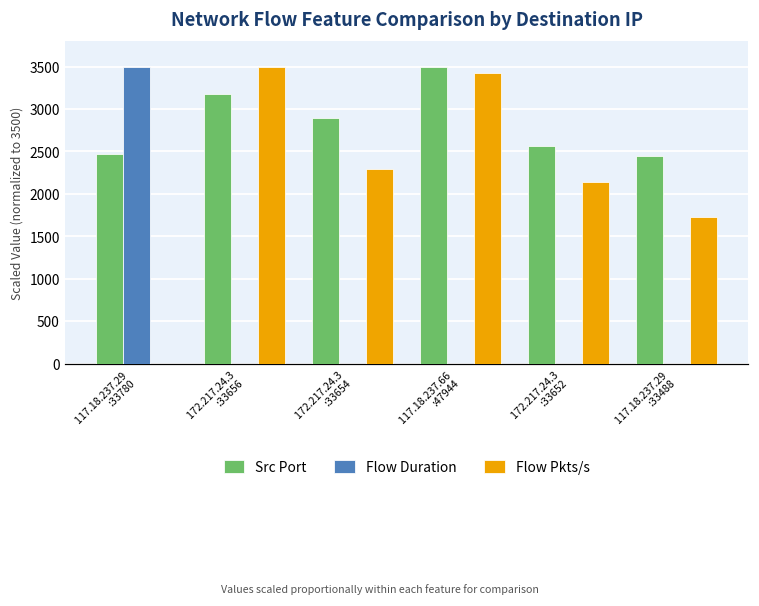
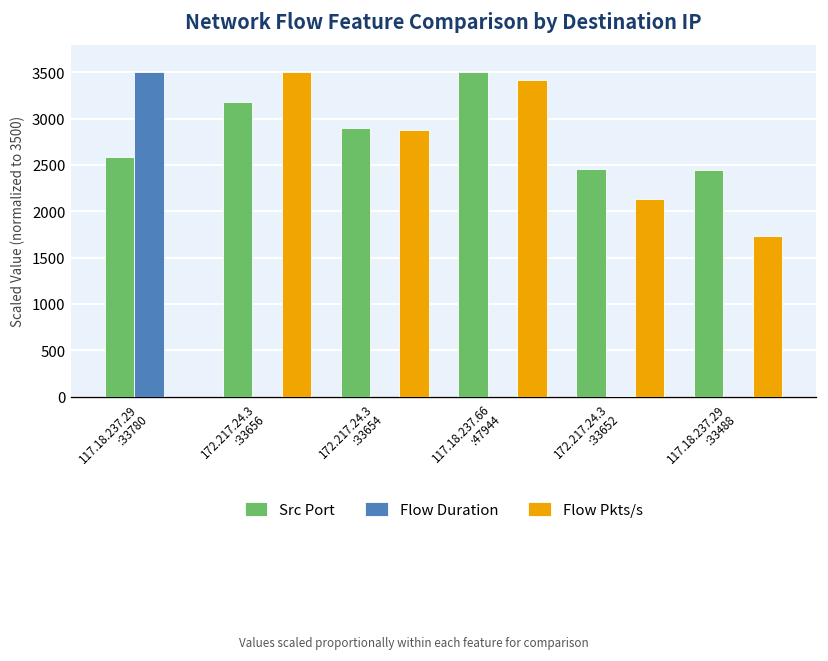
  {
    "Src Port": {
-     "117.18.237.29 :33780": 2500,
+     "117.18.237.29 :33780": 2600,
      "172.217.24.3 :33656": 3200,
      "172.217.24.3 :33654": 2900,
      "117.18.237.66 :47944": 3500,
-     "172.217.24.3 :33652": 2600,
+     "172.217.24.3 :33652": 2500,
      "117.18.237.29 :33488": 2400
    },
    "Flow Duration": {
      "117.18.237.29 :33780": 3500
    },
    "Flow Pkts/s": {
      "172.217.24.3 :33656": 3500,
-     "172.217.24.3 :33654": 2300,
+     "172.217.24.3 :33654": 2900,
      "117.18.237.66 :47944": 3400,
      "172.217.24.3 :33652": 2100,
      "117.18.237.29 :33488": 1700
    }
  }
